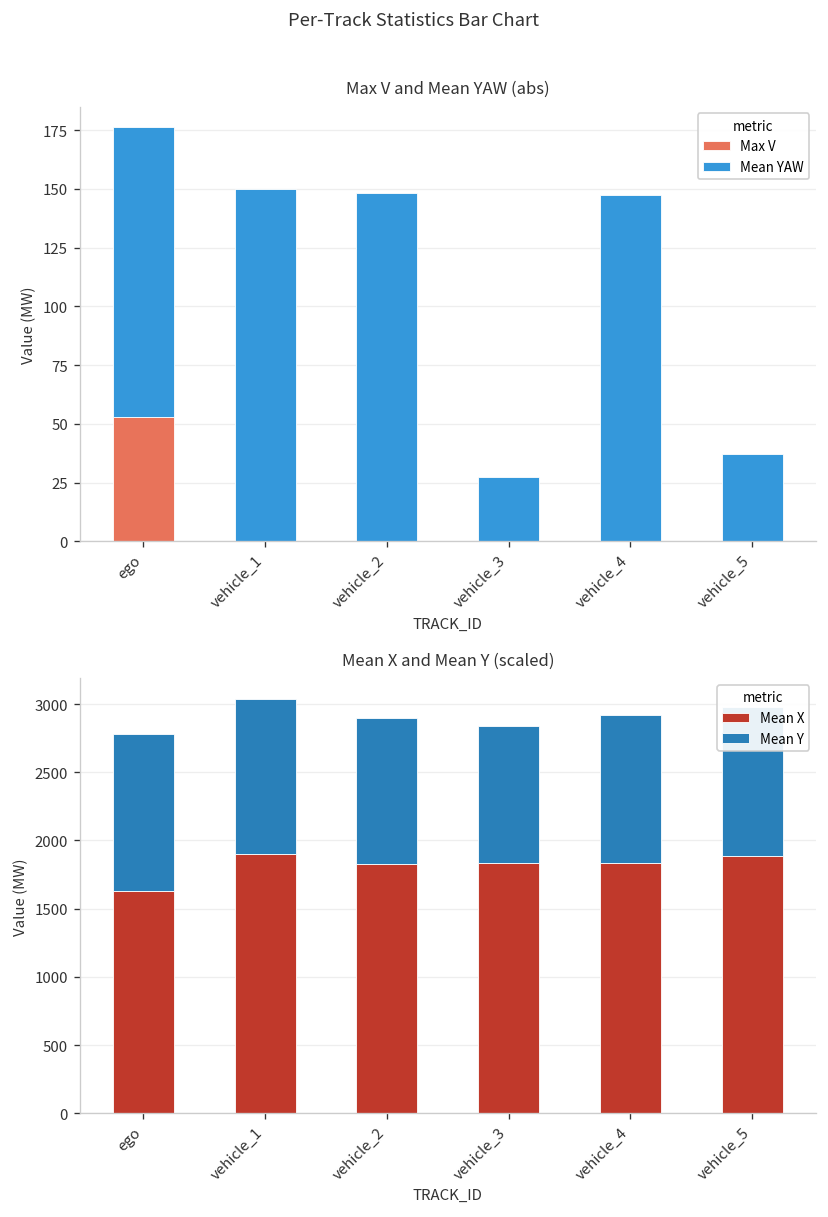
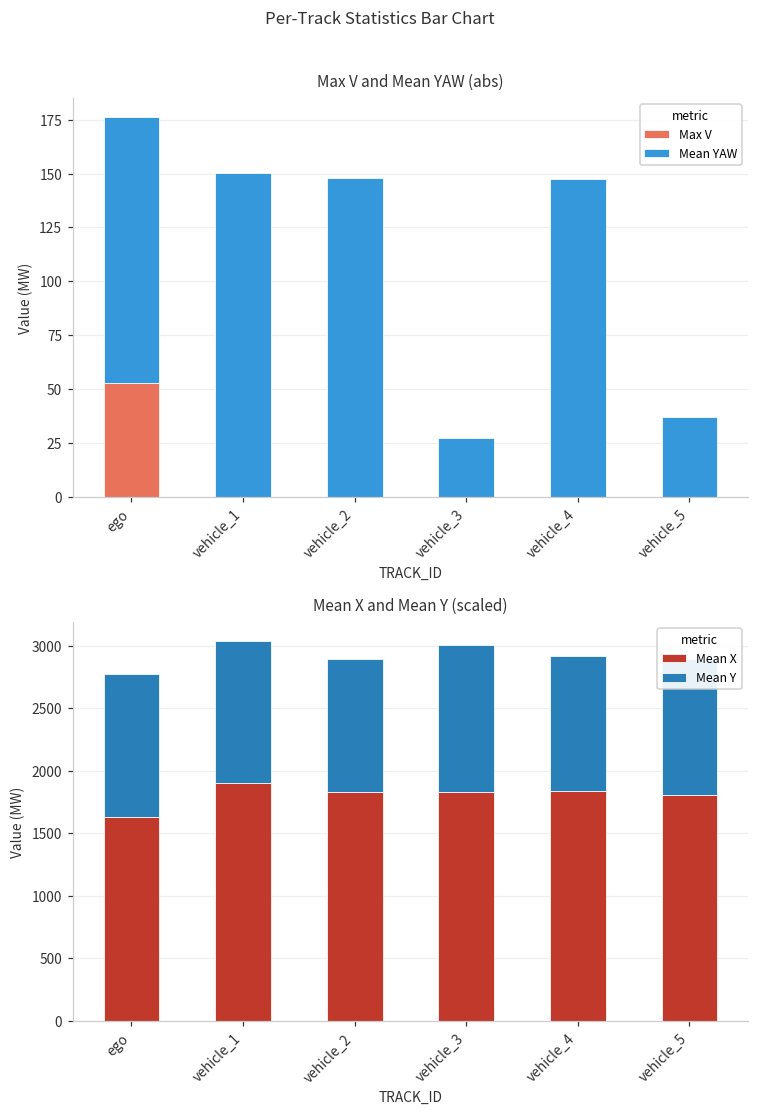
  {
    "Max V and Mean YAW (abs)": {
      "Max V": {
        "ego": 53,
        "vehicle_1": 0,
        "vehicle_2": 0,
        "vehicle_3": 0,
        "vehicle_4": 0,
        "vehicle_5": 0
      },
      "Mean YAW": {
        "ego": 123,
        "vehicle_1": 150,
        "vehicle_2": 148,
        "vehicle_3": 27,
        "vehicle_4": 147,
        "vehicle_5": 37
      }
    },
    "Mean X and Mean Y (scaled)": {
      "Mean X": {
        "ego": 1630,
        "vehicle_1": 1900,
        "vehicle_2": 1830,
        "vehicle_3": 1830,
        "vehicle_4": 1840,
-       "vehicle_5": 1890
+       "vehicle_5": 1800
      },
      "Mean Y": {
        "ego": 1150,
        "vehicle_1": 1130,
        "vehicle_2": 1070,
-       "vehicle_3": 1010,
+       "vehicle_3": 1170,
        "vehicle_4": 1080
      }
    }
  }
